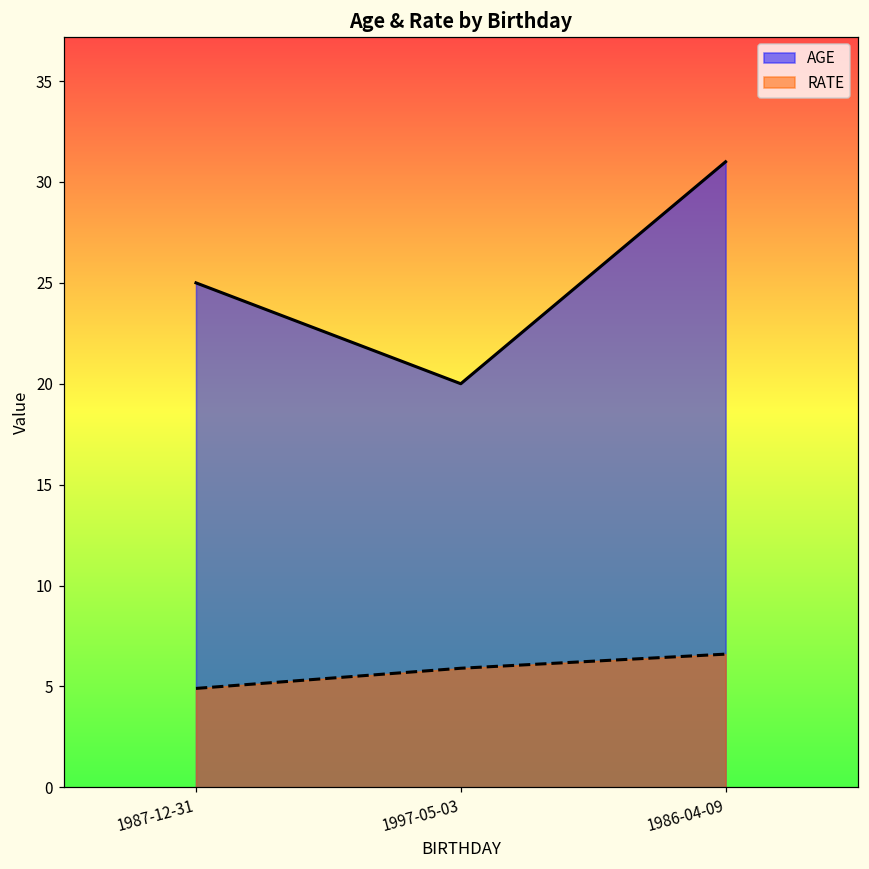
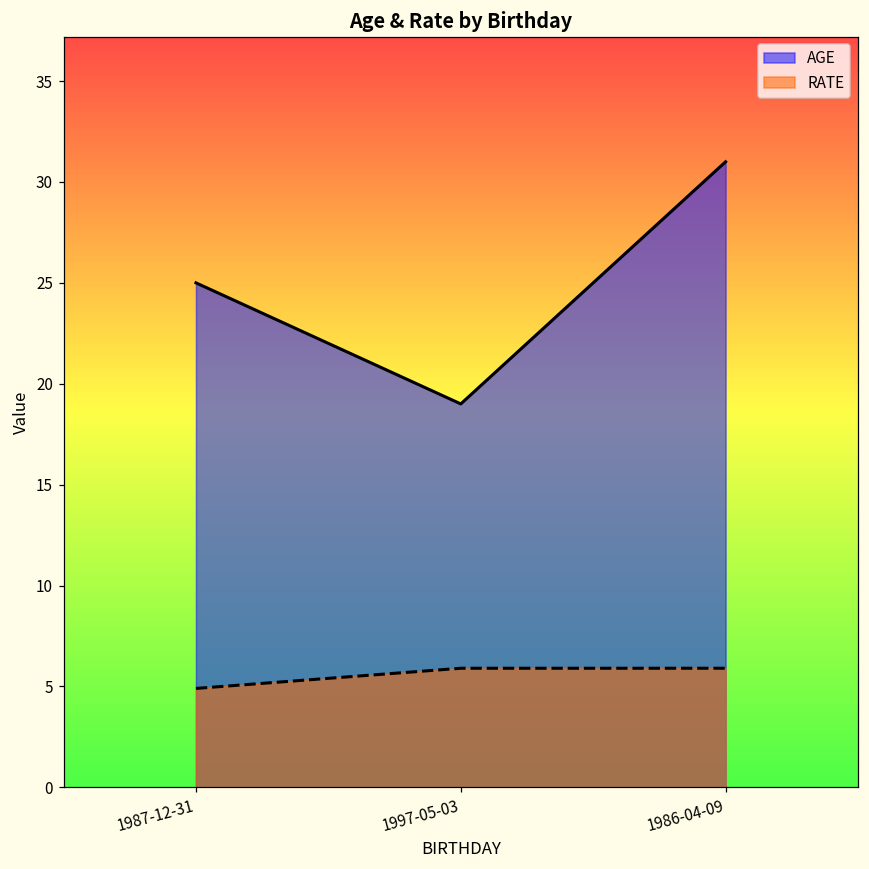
  {
    "AGE": {
      "1987-12-31": 25,
-     "1997-05-03": 20,
+     "1997-05-03": 19,
      "1986-04-09": 31
    },
    "RATE": {
      "1987-12-31": 4.9,
      "1997-05-03": 5.9,
-     "1986-04-09": 6.6
+     "1986-04-09": 5.9
    }
  }
